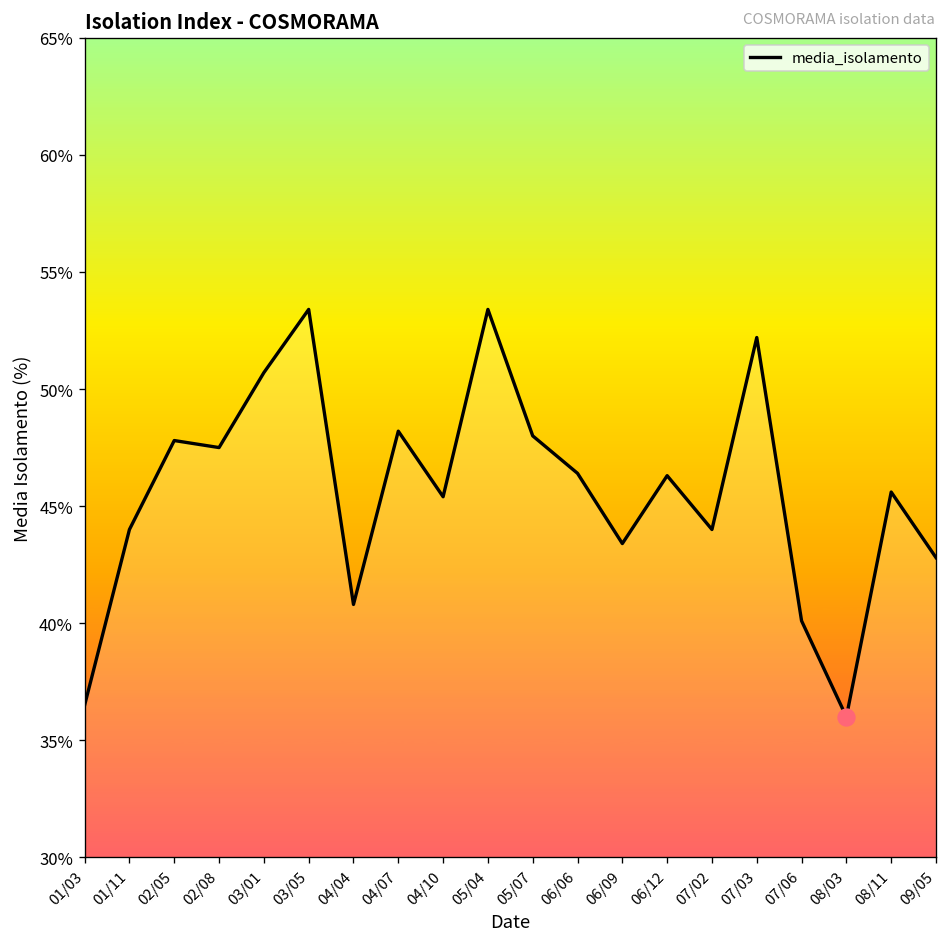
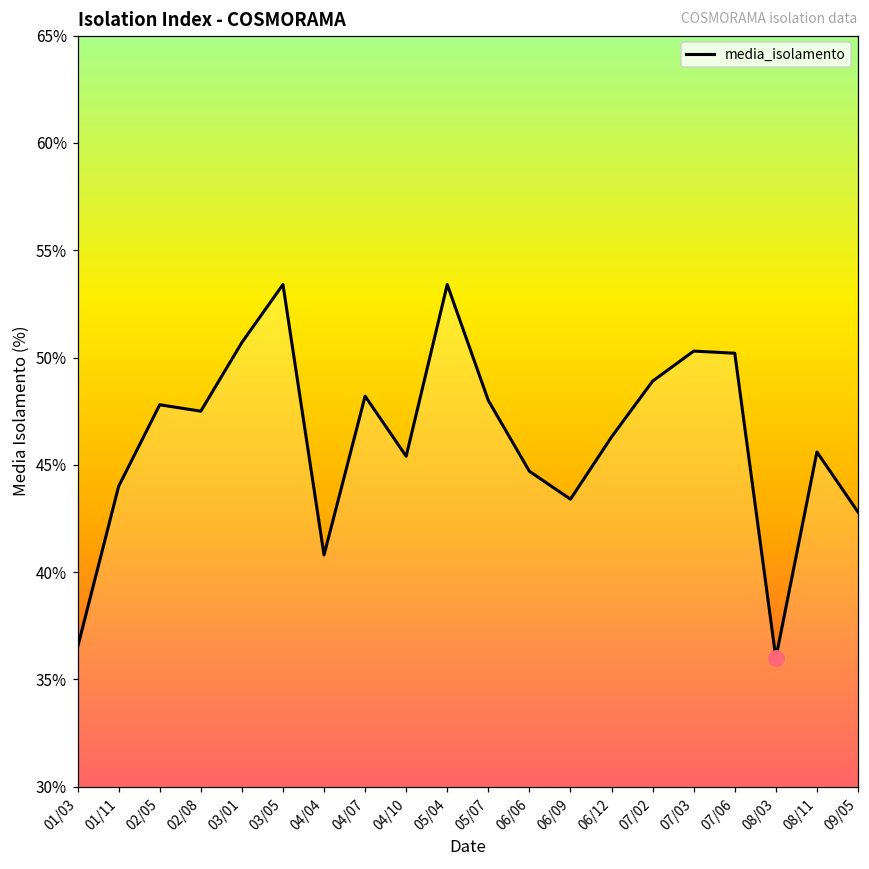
  {
    "media_isolamento": {
      "01/03": "36.5%",
      "01/11": "44.0%",
      "02/05": "47.8%",
      "02/08": "47.5%",
      "03/01": "50.7%",
      "03/05": "53.4%",
      "04/04": "40.8%",
      "04/07": "48.2%",
      "04/10": "45.4%",
      "05/04": "53.4%",
      "05/07": "48.0%",
-     "06/06": "46.4%",
+     "06/06": "44.7%",
      "06/09": "43.4%",
      "06/12": "46.3%",
-     "07/02": "44.0%",
-     "07/03": "52.2%",
-     "07/06": "40.1%",
+     "07/02": "48.9%",
+     "07/03": "50.3%",
+     "07/06": "50.2%",
      "08/11": "45.6%",
      "09/05": "42.8%"
    }
  }
